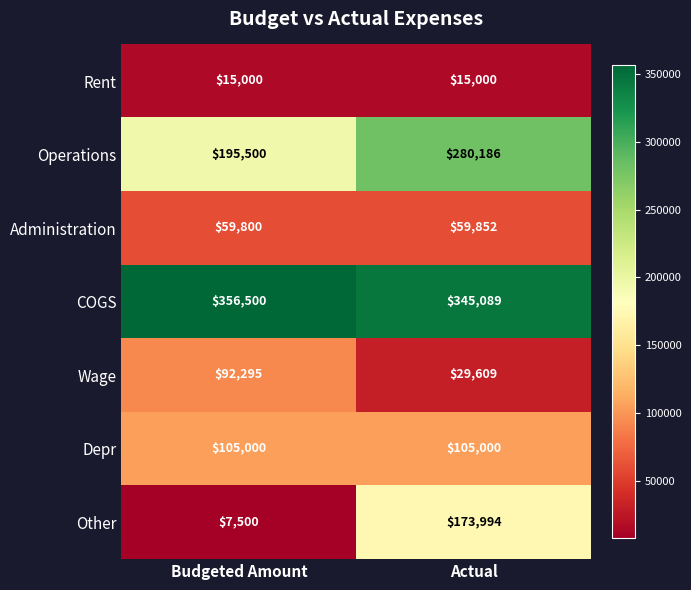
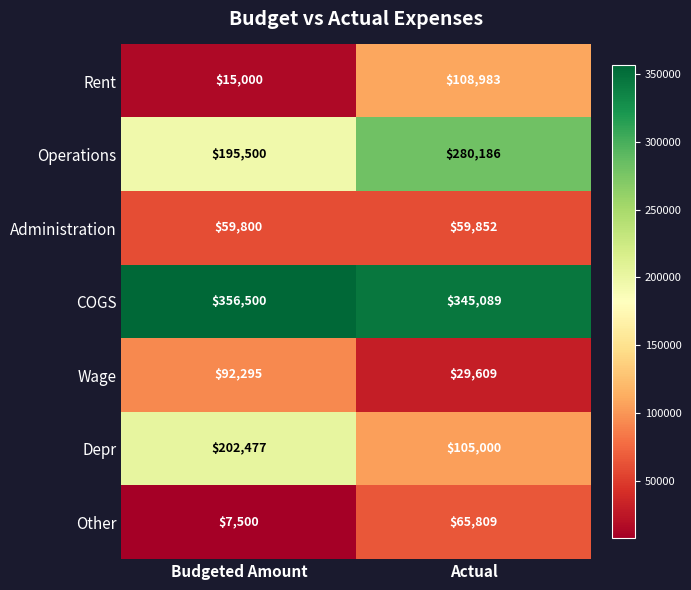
  {
    "Rent": {
      "Budgeted Amount": "$15,000",
-     "Actual": "$15,000"
+     "Actual": "$108,983"
    },
    "Operations": {
      "Budgeted Amount": "$195,500",
      "Actual": "$280,186"
    },
    "Administration": {
      "Budgeted Amount": "$59,800",
      "Actual": "$59,852"
    },
    "COGS": {
      "Budgeted Amount": "$356,500",
      "Actual": "$345,089"
    },
    "Wage": {
      "Budgeted Amount": "$92,295",
      "Actual": "$29,609"
    },
    "Depr": {
-     "Budgeted Amount": "$105,000",
+     "Budgeted Amount": "$202,477",
      "Actual": "$105,000"
    },
    "Other": {
      "Budgeted Amount": "$7,500",
-     "Actual": "$173,994"
+     "Actual": "$65,809"
    }
  }
